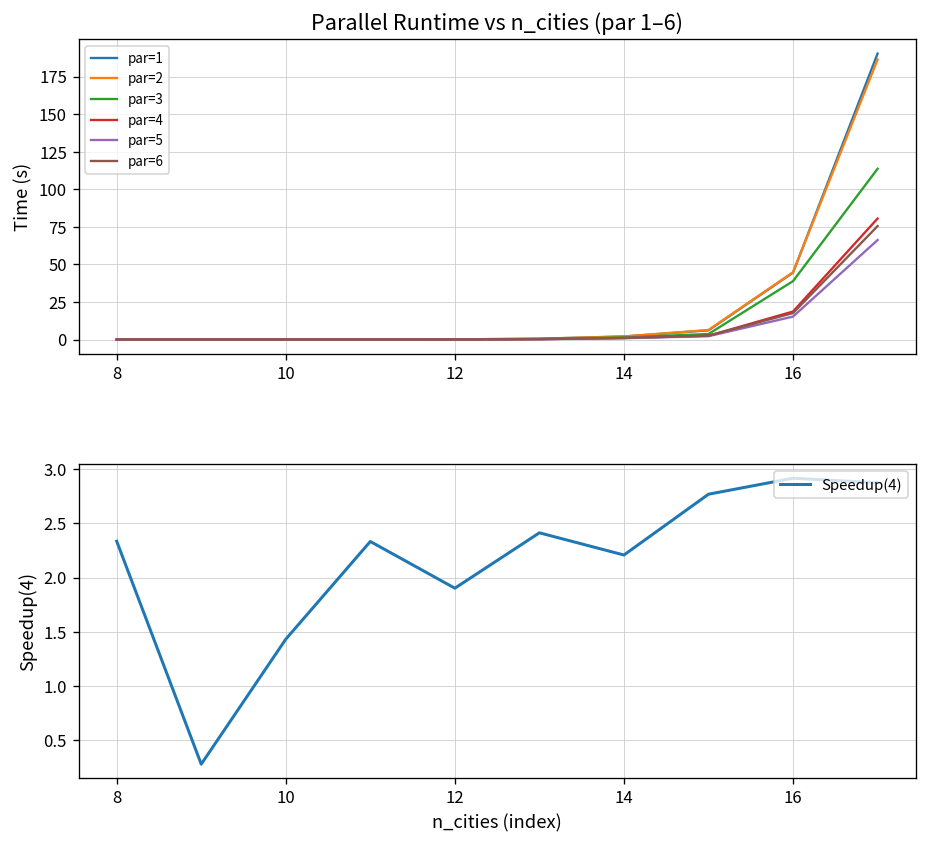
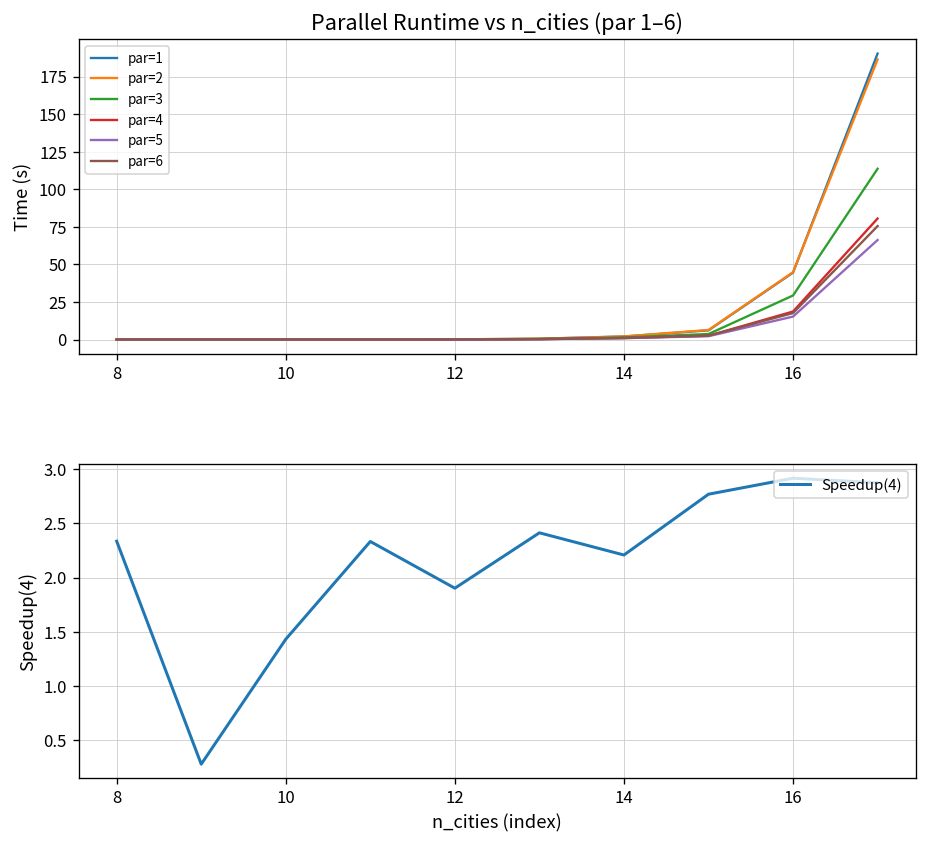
  {
    "Parallel Runtime vs n_cities (par 1–6)": {
      "par=3": {
-       "16": 39
+       "16": 29
      },
      "par=5": {
        "16": 15
      }
    }
  }
